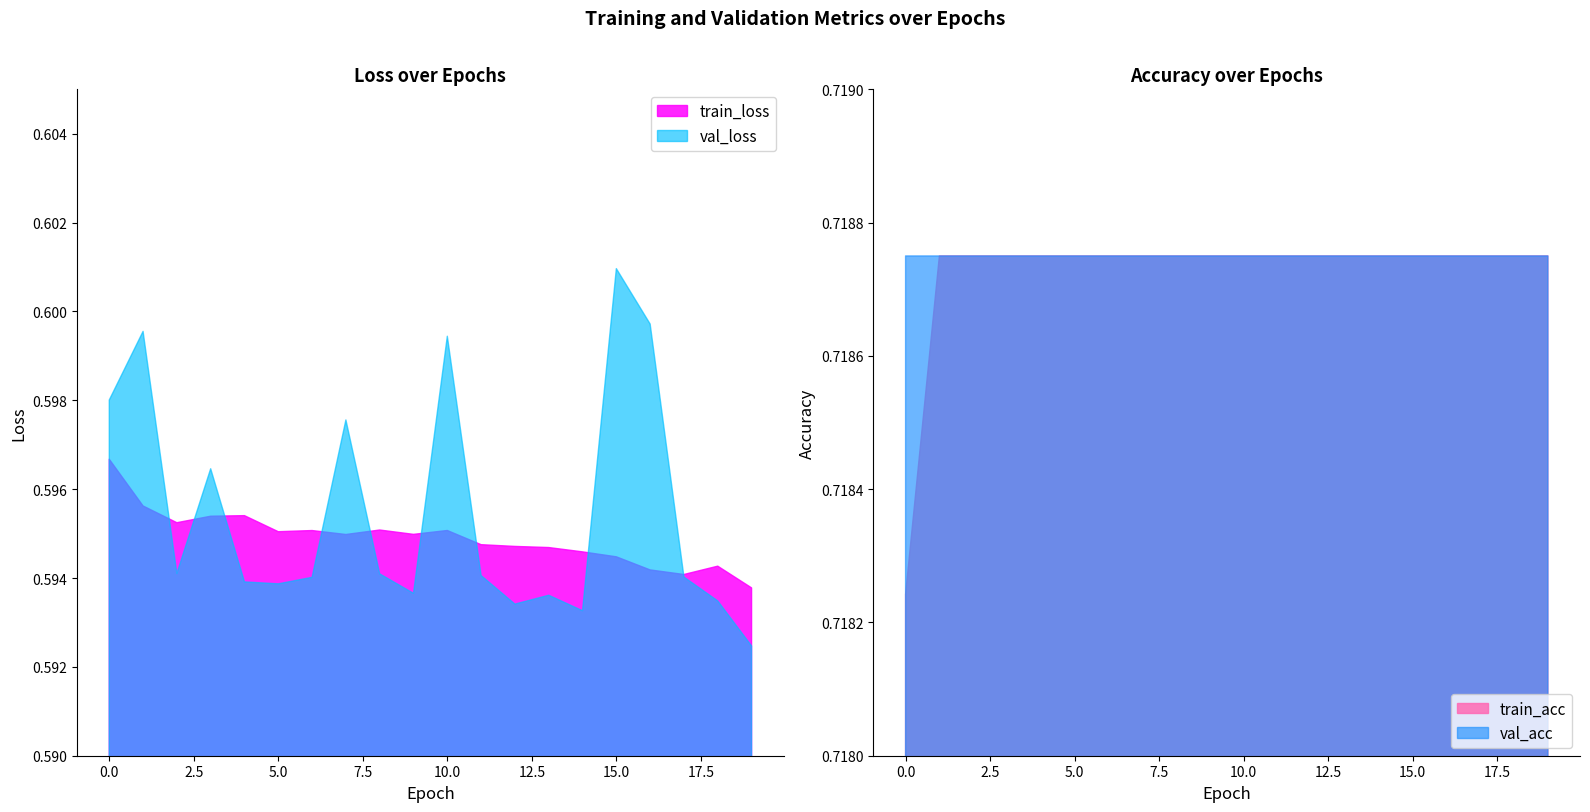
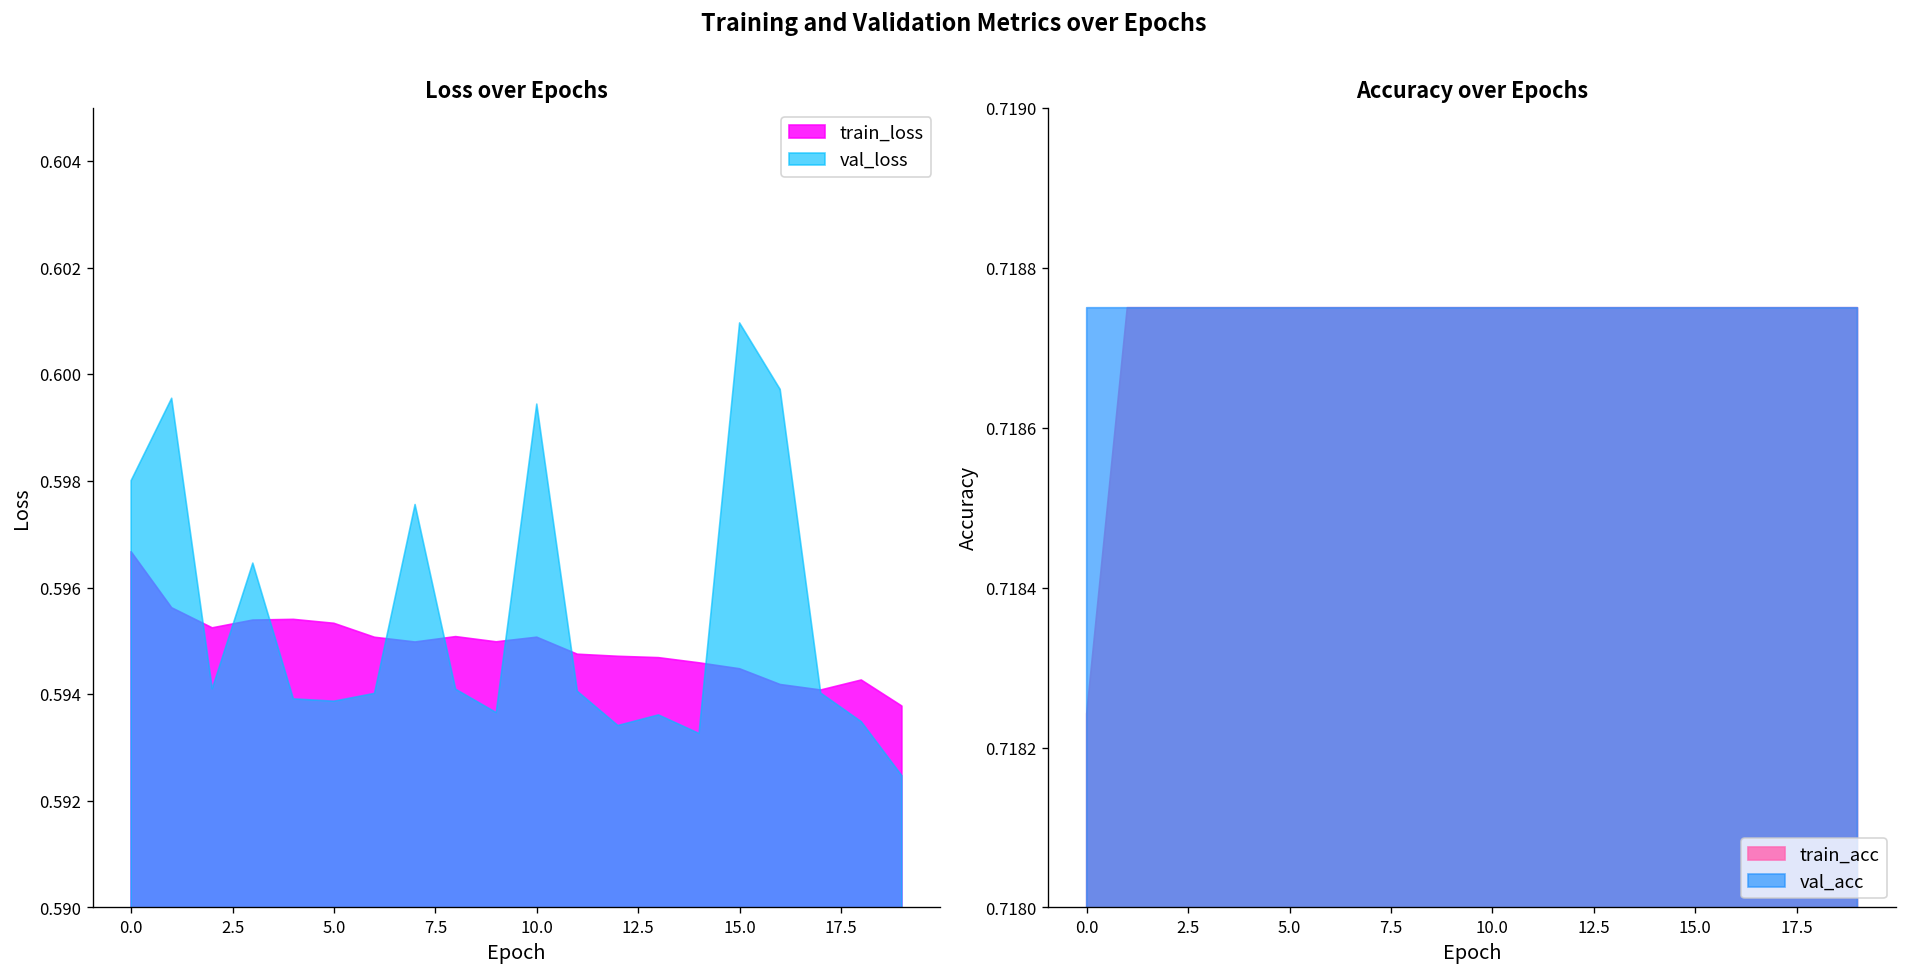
  {
    "Loss over Epochs": {
      "train_loss": {
        "0.0": 0.5967,
-       "5.0": 0.5950,
+       "5.0": 0.5953,
        "10.0": 0.5951,
        "15.0": 0.5945
      },
      "val_loss": {
        "0.0": 0.5980,
        "5.0": 0.5939,
        "10.0": 0.5994,
        "15.0": 0.6010
      }
    },
    "Accuracy over Epochs": {
      "train_acc": {
        "0.0": 0.71824
      },
      "val_acc": {
        "0.0": 0.71875
      }
    }
  }
